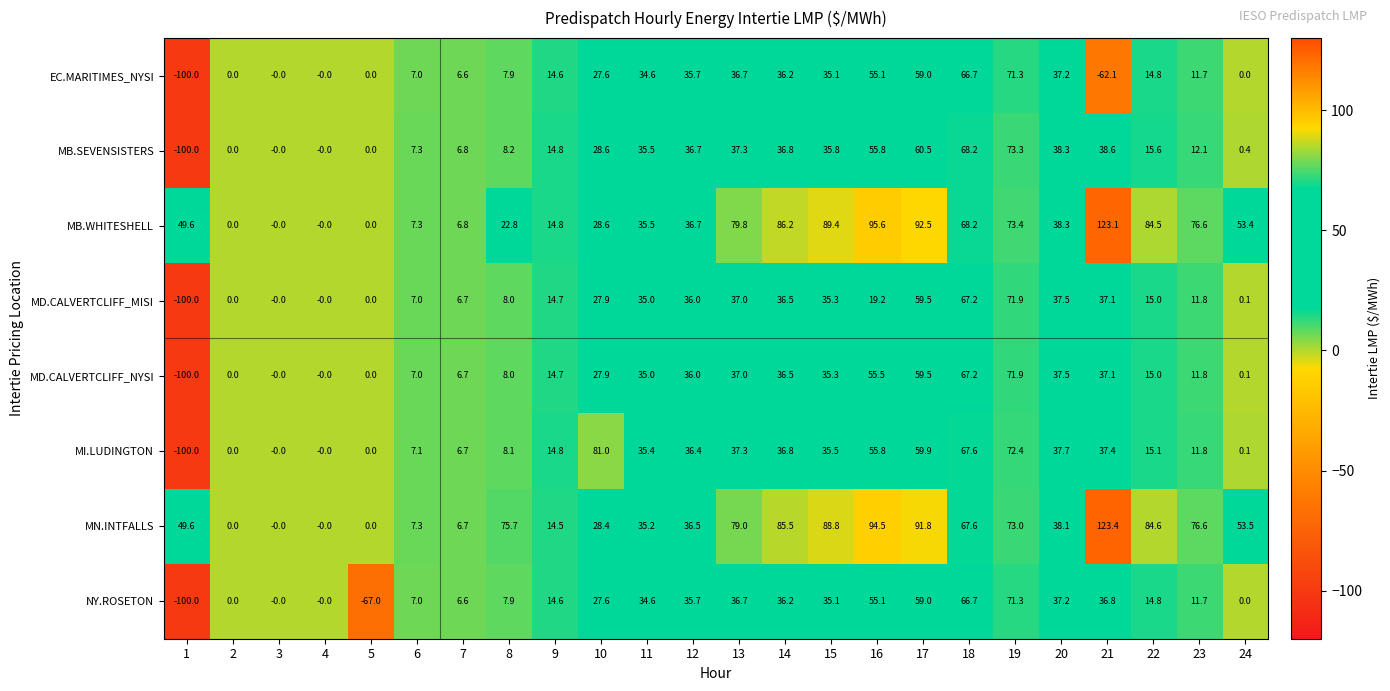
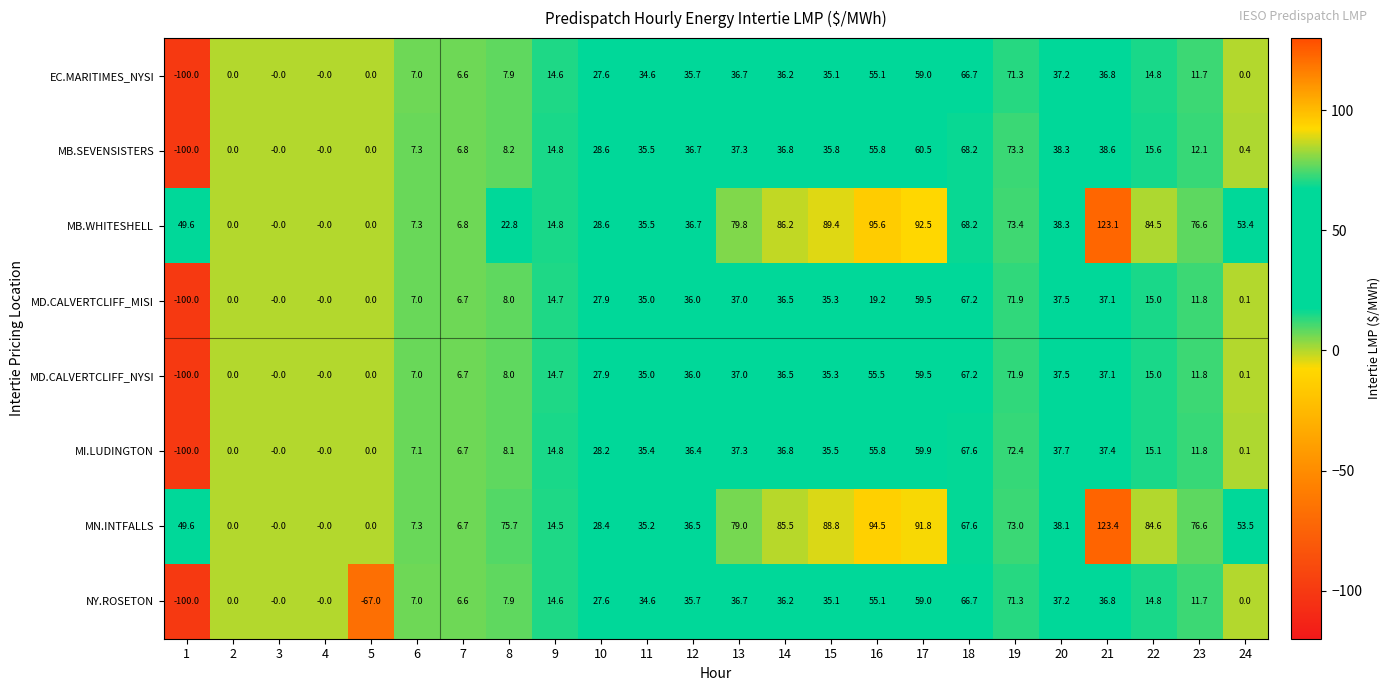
  {
    "EC.MARITIMES_NYSI": {
      "1": -100.0,
      "2": 0.0,
      "3": -0.0,
      "4": -0.0,
      "5": 0.0,
      "6": 7.0,
      "7": 6.6,
      "8": 7.9,
      "9": 14.6,
      "10": 27.6,
      "11": 34.6,
      "12": 35.7,
      "13": 36.7,
      "14": 36.2,
      "15": 35.1,
      "16": 55.1,
      "17": 59.0,
      "18": 66.7,
      "19": 71.3,
      "20": 37.2,
-     "21": -62.1,
+     "21": 36.8,
      "22": 14.8,
      "23": 11.7,
      "24": 0.0
    },
    "MB.SEVENSISTERS": {
      "1": -100.0,
      "2": 0.0,
      "3": -0.0,
      "4": -0.0,
      "5": 0.0,
      "6": 7.3,
      "7": 6.8,
      "8": 8.2,
      "9": 14.8,
      "10": 28.6,
      "11": 35.5,
      "12": 36.7,
      "13": 37.3,
      "14": 36.8,
      "15": 35.8,
      "16": 55.8,
      "17": 60.5,
      "18": 68.2,
      "19": 73.3,
      "20": 38.3,
      "21": 38.6,
      "22": 15.6,
      "23": 12.1,
      "24": 0.4
    },
    "MB.WHITESHELL": {
      "1": 49.6,
      "2": 0.0,
      "3": -0.0,
      "4": -0.0,
      "5": 0.0,
      "6": 7.3,
      "7": 6.8,
      "8": 22.8,
      "9": 14.8,
      "10": 28.6,
      "11": 35.5,
      "12": 36.7,
      "13": 79.8,
      "14": 86.2,
      "15": 89.4,
      "16": 95.6,
      "17": 92.5,
      "18": 68.2,
      "19": 73.4,
      "20": 38.3,
      "21": 123.1,
      "22": 84.5,
      "23": 76.6,
      "24": 53.4
    },
    "MD.CALVERTCLIFF_MISI": {
      "1": -100.0,
      "2": 0.0,
      "3": -0.0,
      "4": -0.0,
      "5": 0.0,
      "6": 7.0,
      "7": 6.7,
      "8": 8.0,
      "9": 14.7,
      "10": 27.9,
      "11": 35.0,
      "12": 36.0,
      "13": 37.0,
      "14": 36.5,
      "15": 35.3,
      "16": 19.2,
      "17": 59.5,
      "18": 67.2,
      "19": 71.9,
      "20": 37.5,
      "21": 37.1,
      "22": 15.0,
      "23": 11.8,
      "24": 0.1
    },
    "MD.CALVERTCLIFF_NYSI": {
      "1": -100.0,
      "2": 0.0,
      "3": -0.0,
      "4": -0.0,
      "5": 0.0,
      "6": 7.0,
      "7": 6.7,
      "8": 8.0,
      "9": 14.7,
      "10": 27.9,
      "11": 35.0,
      "12": 36.0,
      "13": 37.0,
      "14": 36.5,
      "15": 35.3,
      "16": 55.5,
      "17": 59.5,
      "18": 67.2,
      "19": 71.9,
      "20": 37.5,
      "21": 37.1,
      "22": 15.0,
      "23": 11.8,
      "24": 0.1
    },
    "MI.LUDINGTON": {
      "1": -100.0,
      "2": 0.0,
      "3": -0.0,
      "4": -0.0,
      "5": 0.0,
      "6": 7.1,
      "7": 6.7,
      "8": 8.1,
      "9": 14.8,
-     "10": 81.0,
+     "10": 28.2,
      "11": 35.4,
      "12": 36.4,
      "13": 37.3,
      "14": 36.8,
      "15": 35.5,
      "16": 55.8,
      "17": 59.9,
      "18": 67.6,
      "19": 72.4,
      "20": 37.7,
      "21": 37.4,
      "22": 15.1,
      "23": 11.8,
      "24": 0.1
    },
    "MN.INTFALLS": {
      "1": 49.6,
      "2": 0.0,
      "3": -0.0,
      "4": -0.0,
      "5": 0.0,
      "6": 7.3,
      "7": 6.7,
      "8": 75.7,
      "9": 14.5,
      "10": 28.4,
      "11": 35.2,
      "12": 36.5,
      "13": 79.0,
      "14": 85.5,
      "15": 88.8,
      "16": 94.5,
      "17": 91.8,
      "18": 67.6,
      "19": 73.0,
      "20": 38.1,
      "21": 123.4,
      "22": 84.6,
      "23": 76.6,
      "24": 53.5
    },
    "NY.ROSETON": {
      "1": -100.0,
      "2": 0.0,
      "3": -0.0,
      "4": -0.0,
      "5": -67.0,
      "6": 7.0,
      "7": 6.6,
      "8": 7.9,
      "9": 14.6,
      "10": 27.6,
      "11": 34.6,
      "12": 35.7,
      "13": 36.7,
      "14": 36.2,
      "15": 35.1,
      "16": 55.1,
      "17": 59.0,
      "18": 66.7,
      "19": 71.3,
      "20": 37.2,
      "21": 36.8,
      "22": 14.8,
      "23": 11.7,
      "24": 0.0
    }
  }
